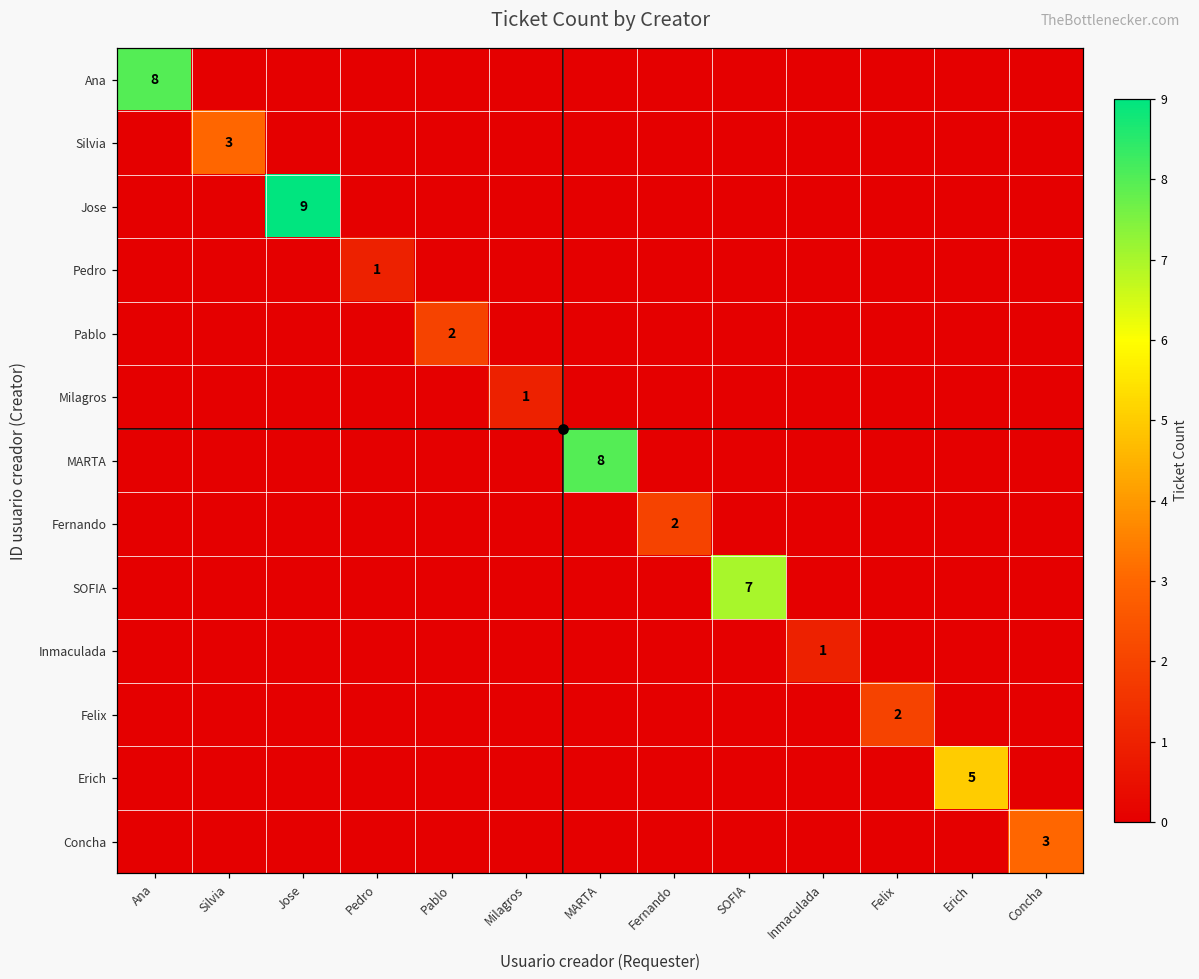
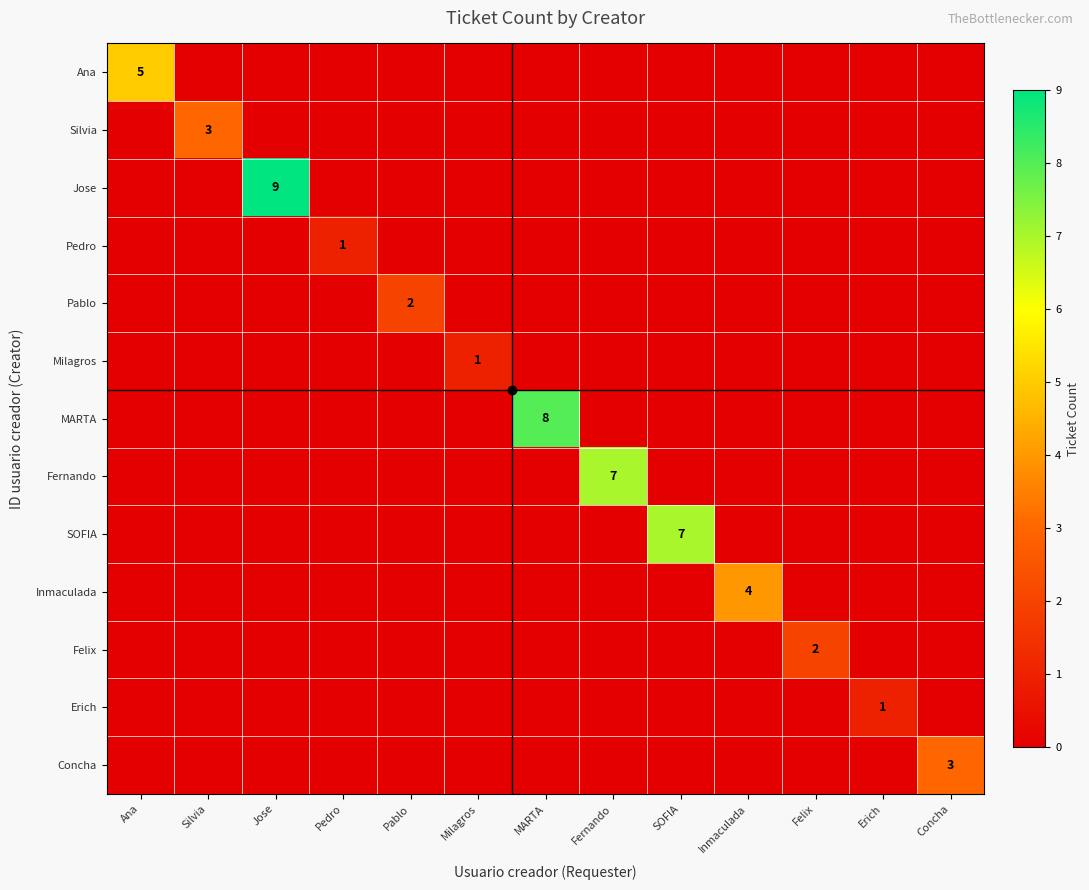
  {
    "Ana": {
-     "Ana": 8
+     "Ana": 5
    },
    "Silvia": {
      "Silvia": 3
    },
    "Jose": {
      "Jose": 9
    },
    "Pedro": {
      "Pedro": 1
    },
    "Pablo": {
      "Pablo": 2
    },
    "Milagros": {
      "Milagros": 1
    },
    "MARTA": {
      "MARTA": 8
    },
    "Fernando": {
-     "Fernando": 2
+     "Fernando": 7
    },
    "SOFIA": {
      "SOFIA": 7
    },
    "Inmaculada": {
-     "Inmaculada": 1
+     "Inmaculada": 4
    },
    "Felix": {
      "Felix": 2
    },
    "Erich": {
-     "Erich": 5
+     "Erich": 1
    },
    "Concha": {
      "Concha": 3
    }
  }
